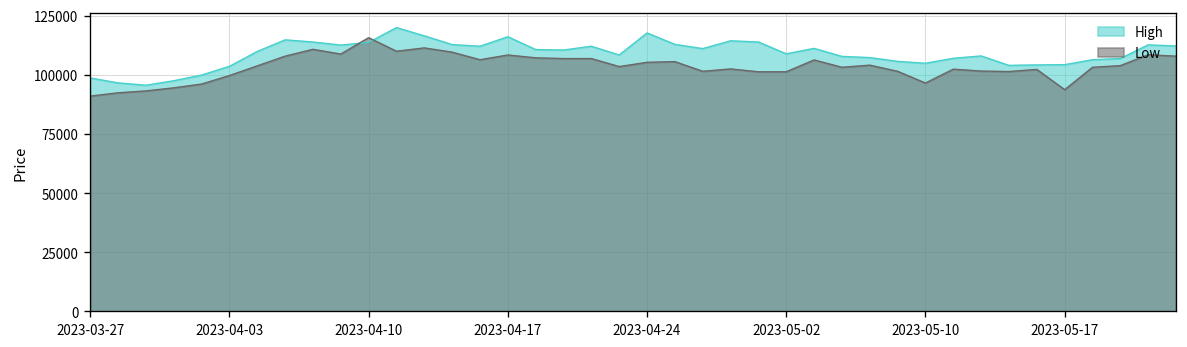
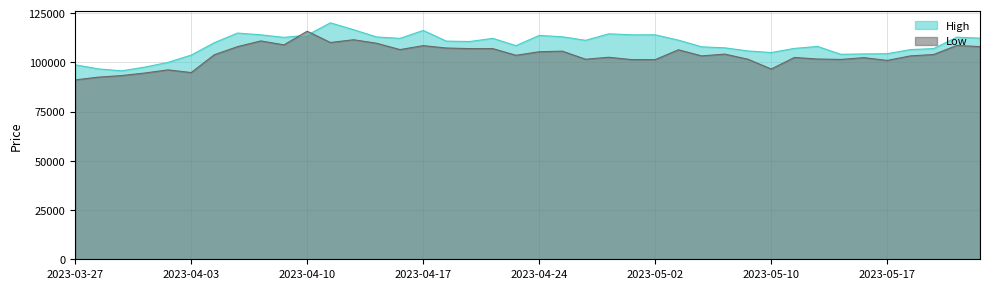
  {
    "High": {
      "2023-03-27": 99000,
      "2023-04-03": 104000,
      "2023-04-10": 114000,
      "2023-04-17": 116000,
-     "2023-04-24": 118000,
-     "2023-05-02": 109000,
+     "2023-04-24": 114000,
+     "2023-05-02": 114000,
      "2023-05-10": 105000,
      "2023-05-17": 104000
    },
    "Low": {
      "2023-03-27": 91000,
-     "2023-04-03": 100000,
+     "2023-04-03": 95000,
      "2023-04-10": 116000,
      "2023-04-17": 109000,
      "2023-04-24": 105000,
      "2023-05-02": 101000,
      "2023-05-10": 97000,
-     "2023-05-17": 94000
+     "2023-05-17": 101000
    }
  }
